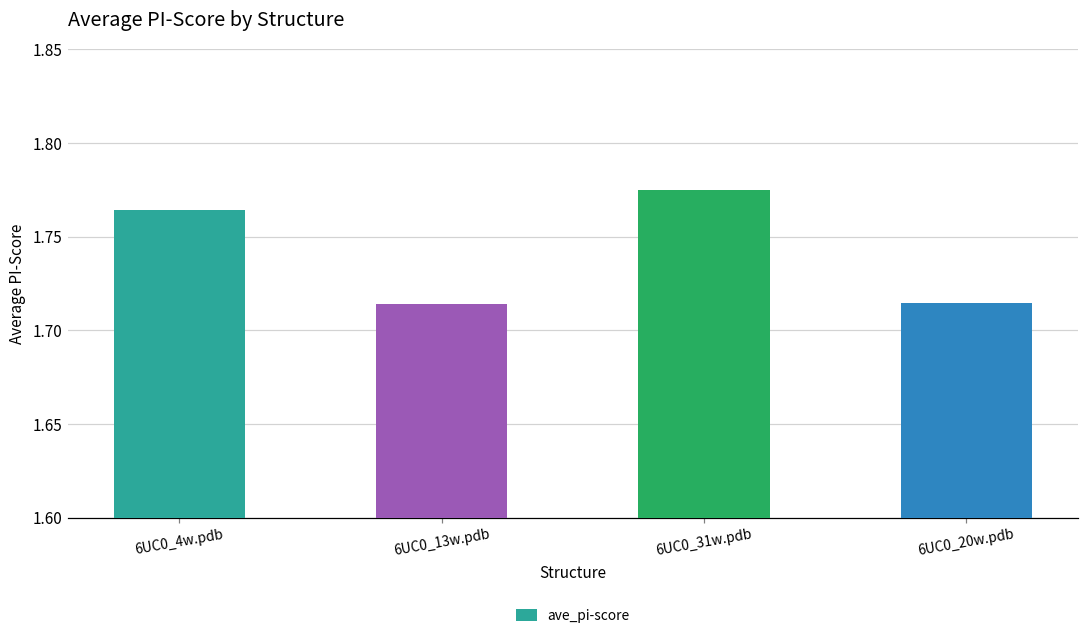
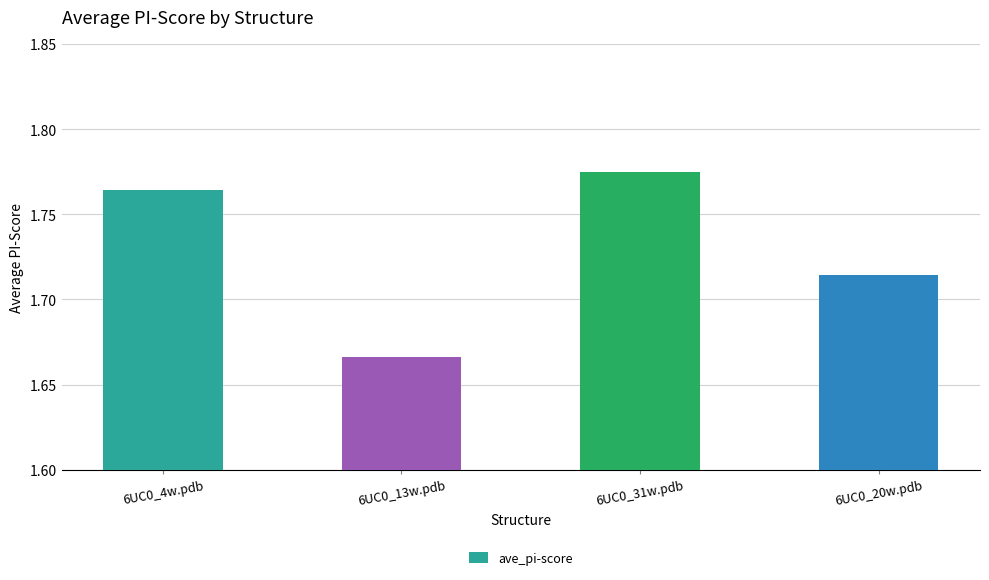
  {
    "6UC0_4w.pdb": 1.764,
-   "6UC0_13w.pdb": 1.714,
+   "6UC0_13w.pdb": 1.666,
    "6UC0_31w.pdb": 1.775,
    "6UC0_20w.pdb": 1.715
  }
